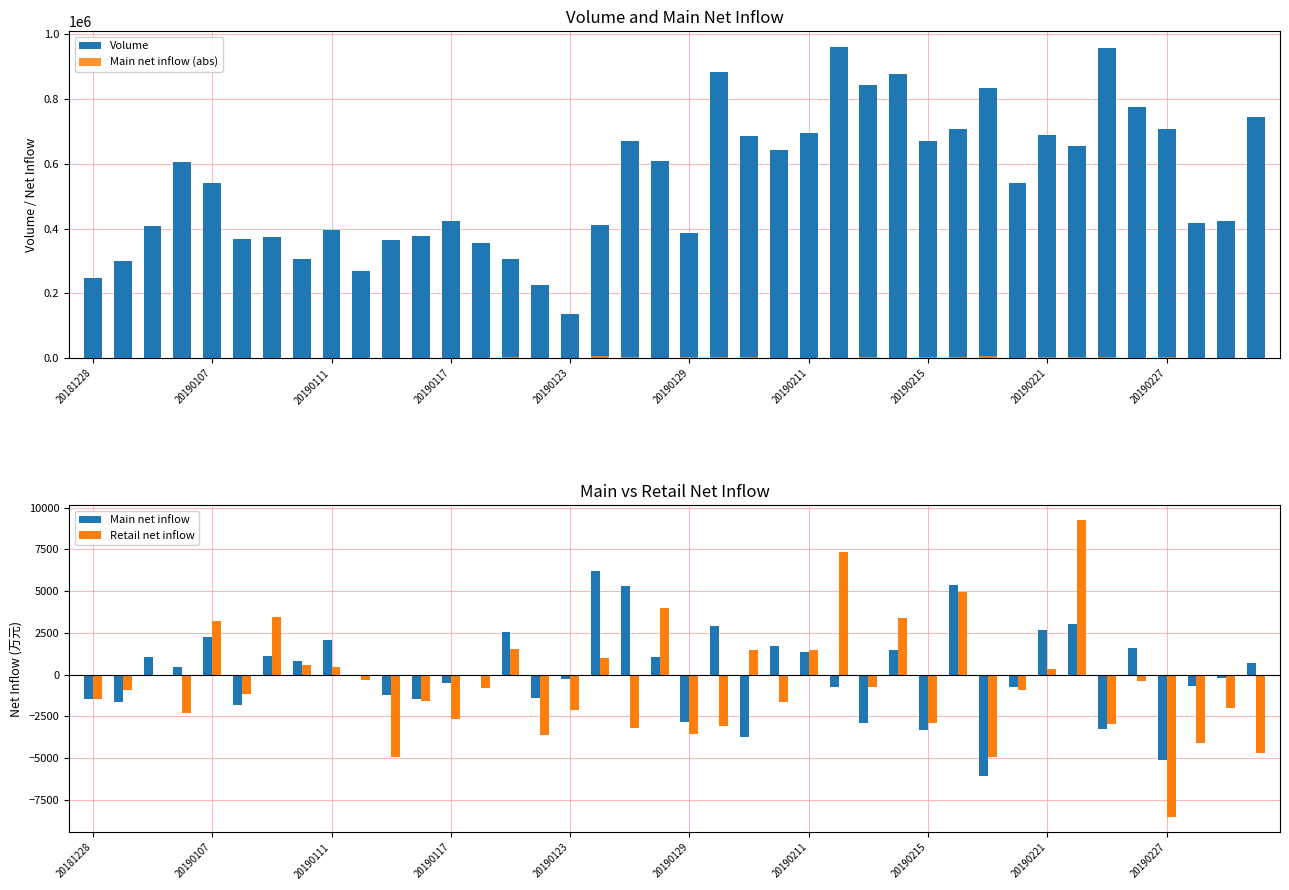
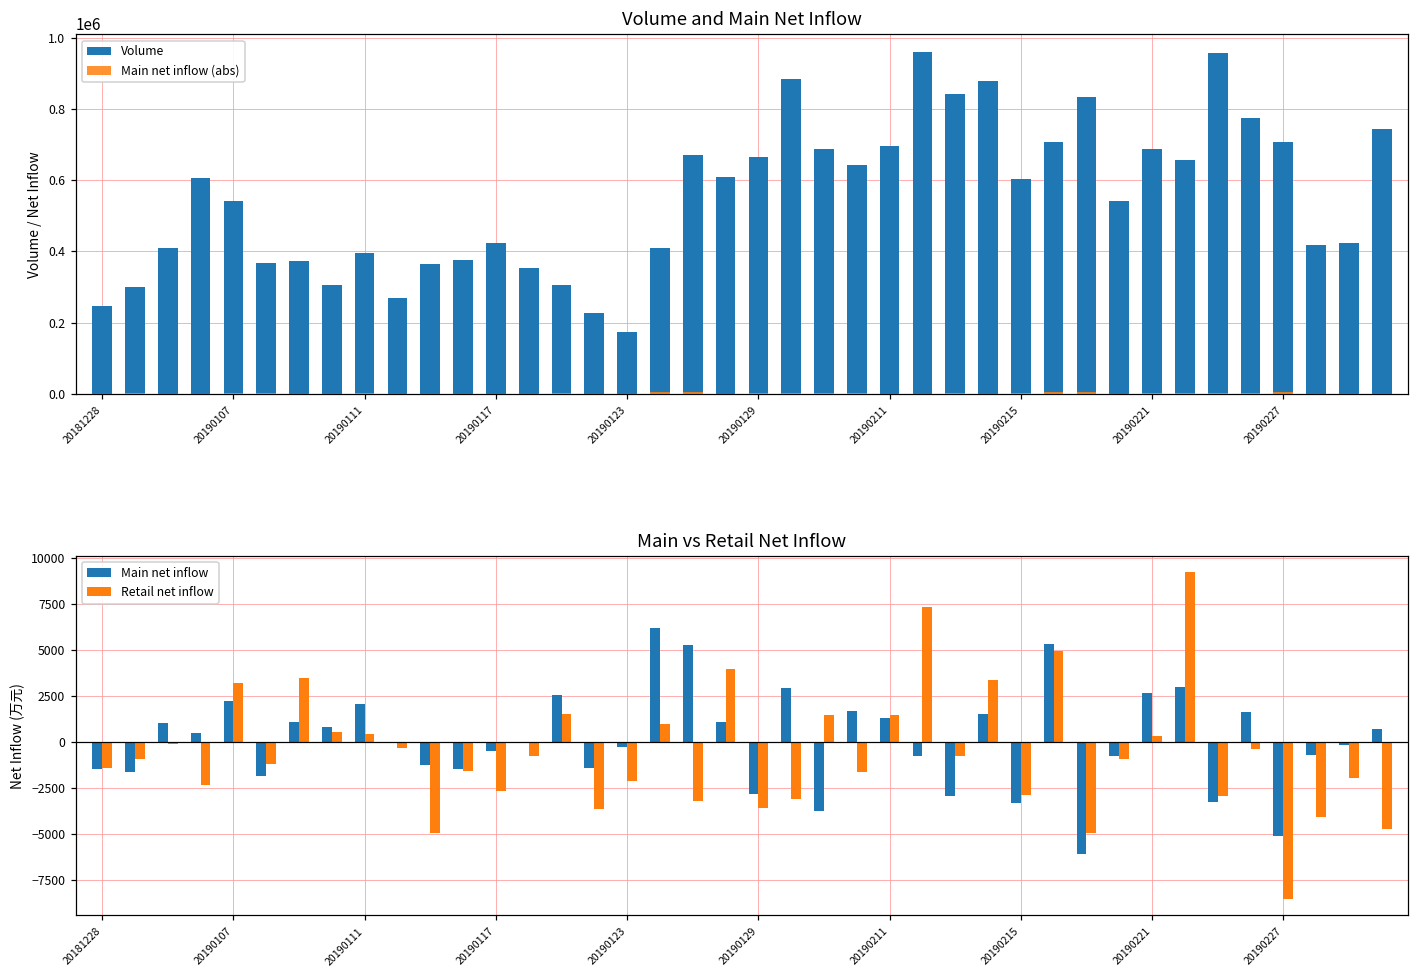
  {
    "Volume and Main Net Inflow": {
      "Volume": {
        "20181228": 250000,
        "20190107": 540000,
        "20190111": 400000,
        "20190117": 420000,
-       "20190123": 140000,
-       "20190129": 390000,
+       "20190123": 170000,
+       "20190129": 660000,
        "20190211": 700000,
-       "20190215": 670000,
+       "20190215": 600000,
        "20190221": 690000,
        "20190227": 710000
      }
    }
  }
